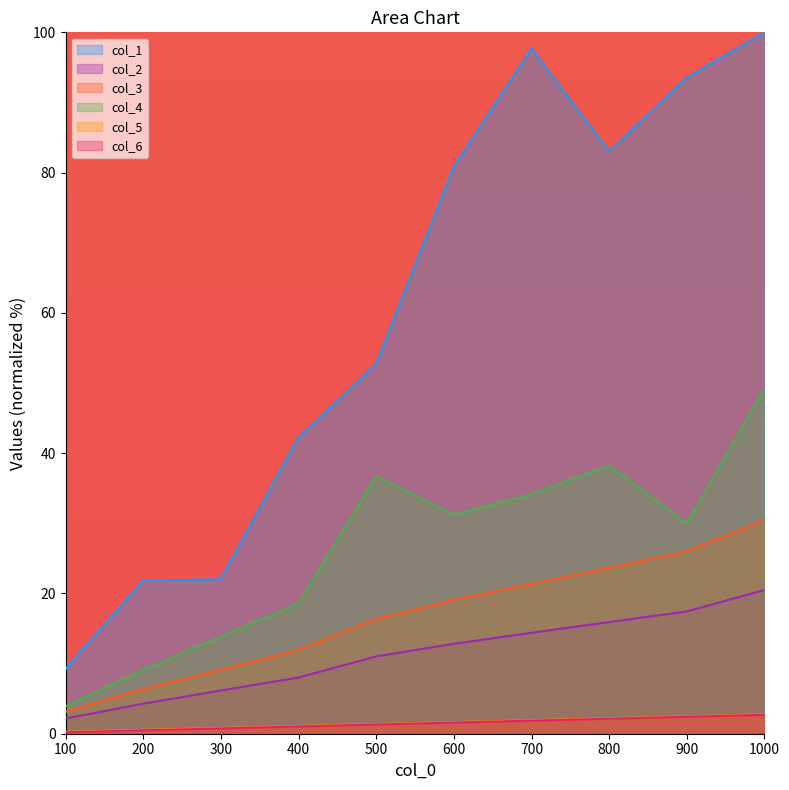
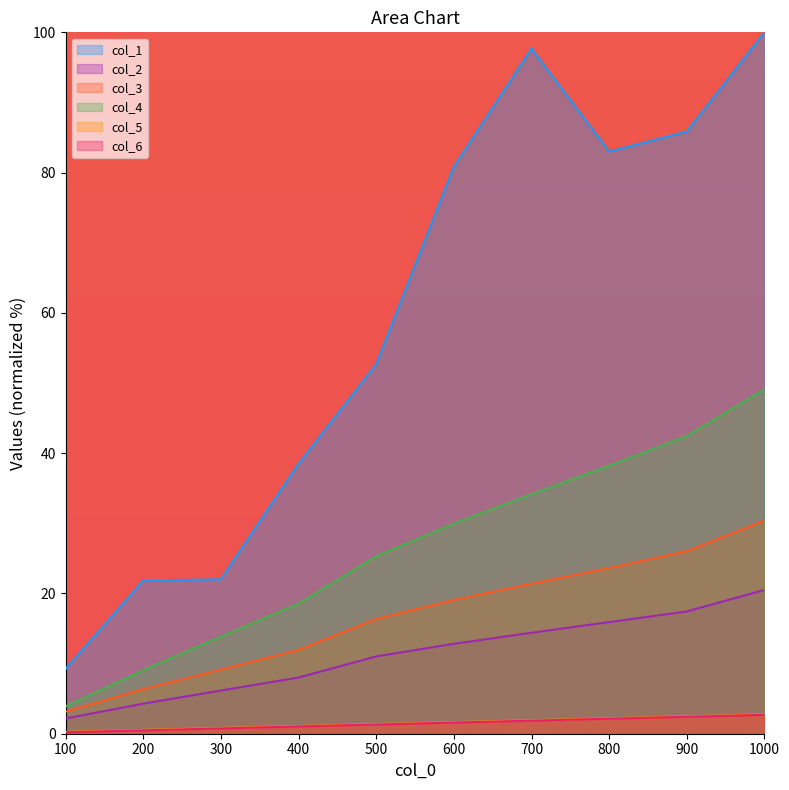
  {
    "col_1": {
      "100": 9,
      "200": 22,
      "300": 22,
-     "400": 42,
+     "400": 38,
      "500": 53,
      "600": 81,
      "700": 98,
      "800": 83,
-     "900": 94,
+     "900": 86,
      "1000": 100
    },
    "col_4": {
      "100": 4,
      "200": 9,
      "300": 14,
      "400": 19,
-     "500": 37,
-     "600": 31,
+     "500": 25,
+     "600": 30,
      "700": 34,
      "800": 38,
-     "900": 30,
+     "900": 42,
      "1000": 49
    }
  }
